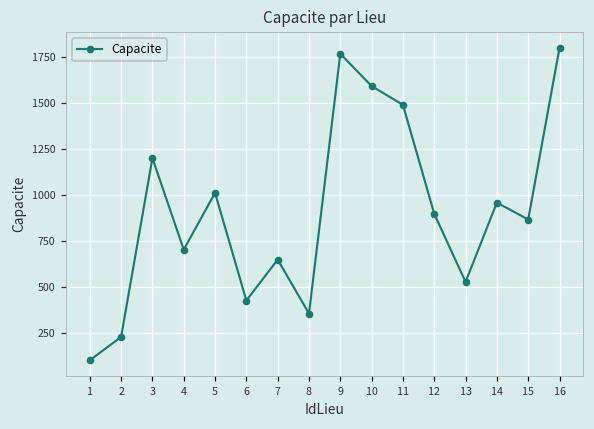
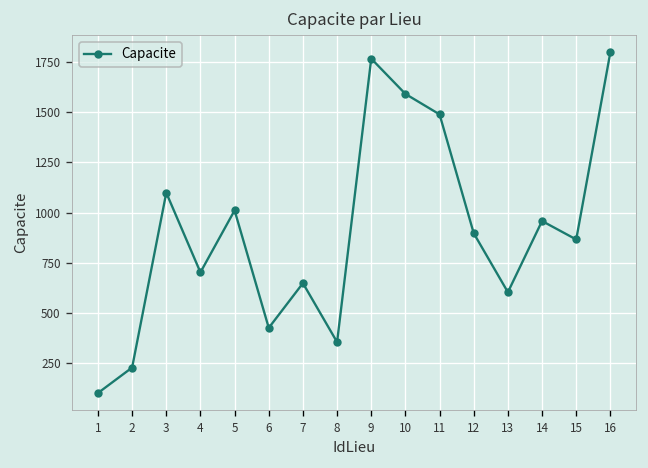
  {
    "1": 100,
    "2": 230,
-   "3": 1200,
+   "3": 1100,
    "4": 700,
    "5": 1010,
    "6": 430,
    "7": 650,
    "8": 350,
    "9": 1770,
    "10": 1590,
    "11": 1490,
    "12": 900,
-   "13": 530,
+   "13": 600,
    "14": 960,
    "15": 870,
    "16": 1800
  }
